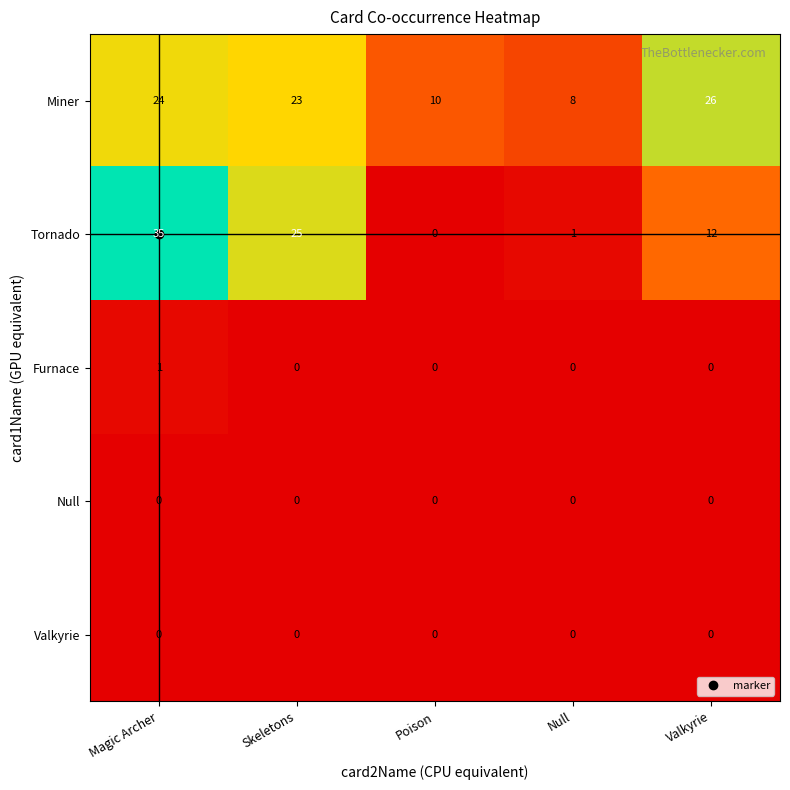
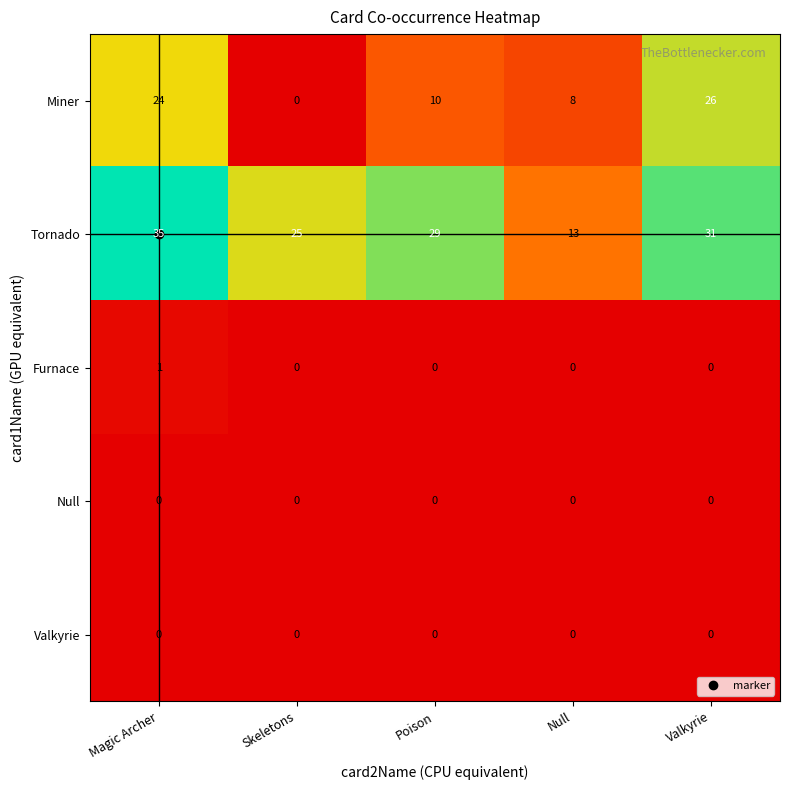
  {
    "Miner": {
      "Magic Archer": 24,
-     "Skeletons": 23,
+     "Skeletons": 0,
      "Poison": 10,
      "Null": 8
    },
    "Tornado": {
      "Skeletons": 25,
-     "Poison": 0,
-     "Null": 1,
-     "Valkyrie": 12
+     "Poison": 29,
+     "Null": 13,
+     "Valkyrie": 31
    },
    "Furnace": {
      "Magic Archer": 1,
      "Skeletons": 0,
      "Poison": 0,
      "Null": 0,
      "Valkyrie": 0
    },
    "Null": {
      "Magic Archer": 0,
      "Skeletons": 0,
      "Poison": 0,
      "Null": 0,
      "Valkyrie": 0
    },
    "Valkyrie": {
      "Magic Archer": 0,
      "Skeletons": 0,
      "Poison": 0,
      "Null": 0,
      "Valkyrie": 0
    }
  }
